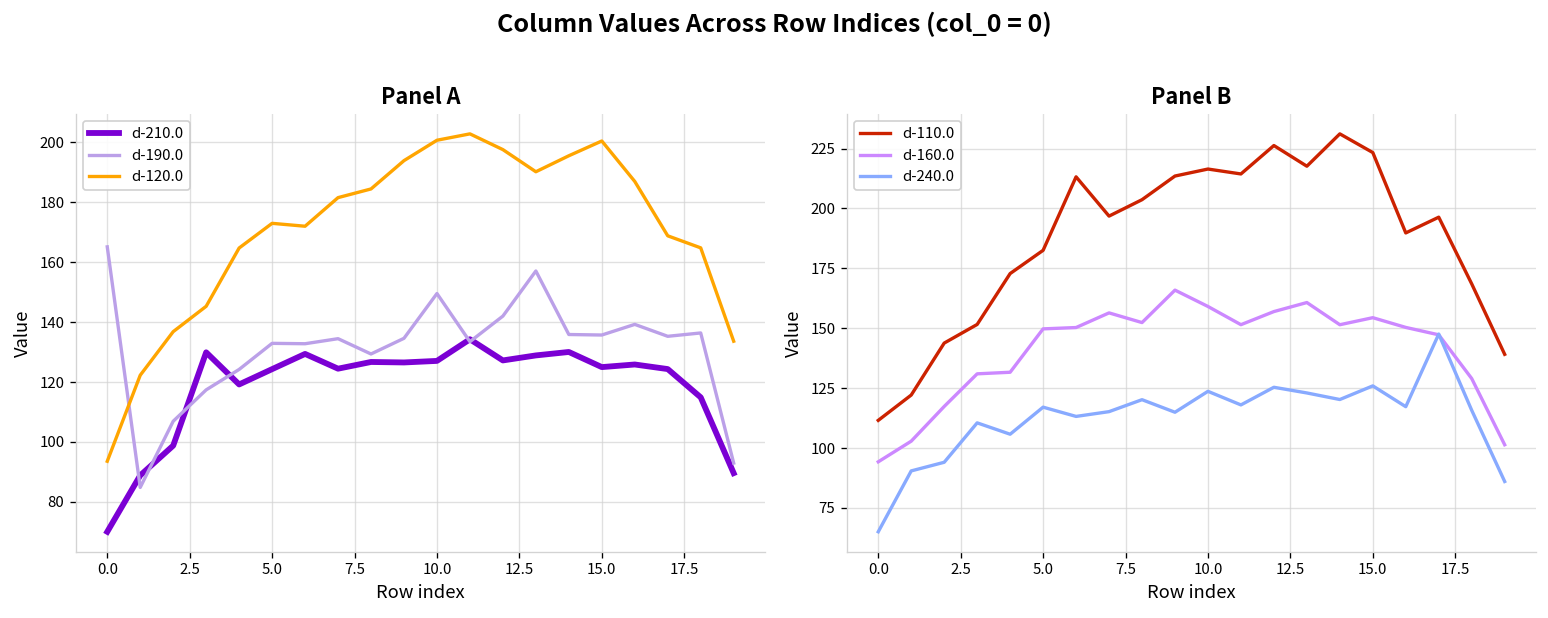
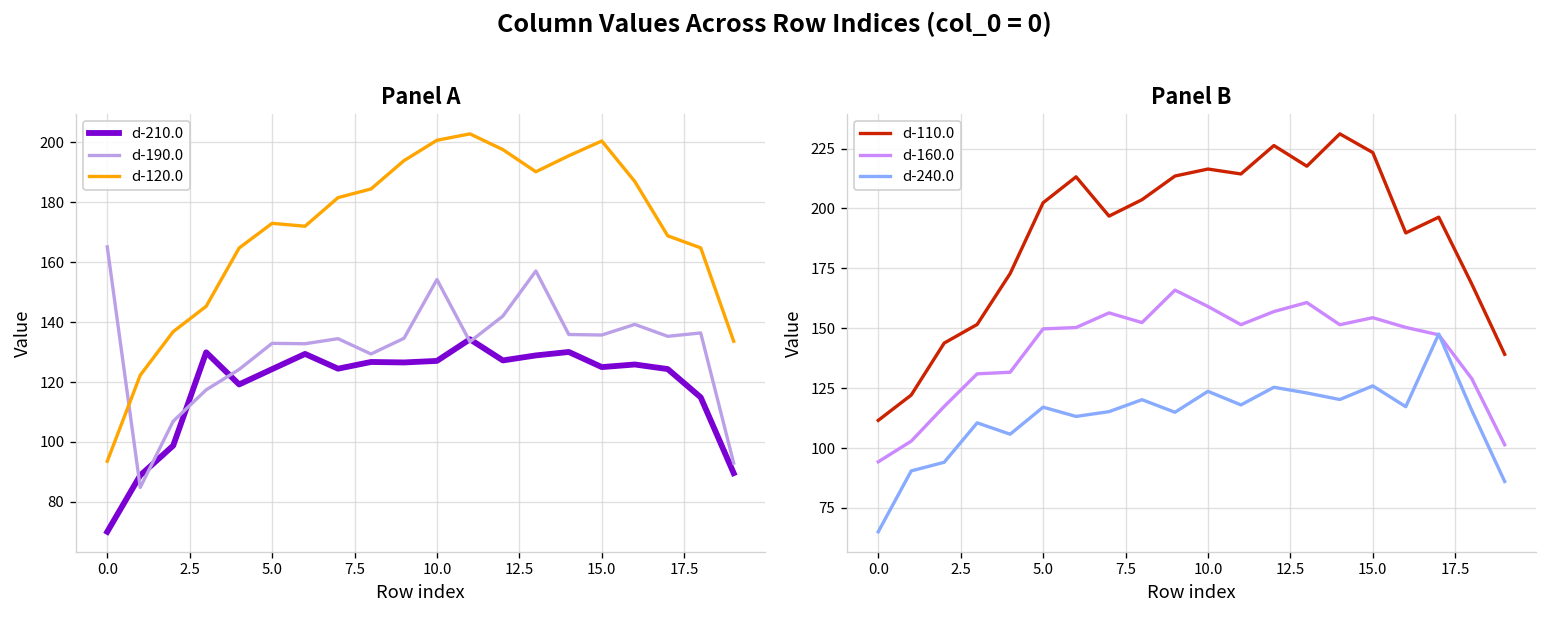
  {
    "Panel A": {
      "d-210.0": {
        "0.0": 70,
        "5.0": 124,
        "10.0": 127,
        "15.0": 125
      },
      "d-190.0": {
        "0.0": 165,
        "5.0": 133,
-       "10.0": 150,
+       "10.0": 154,
        "15.0": 136
      },
      "d-120.0": {
        "0.0": 94,
        "5.0": 173,
        "10.0": 201,
        "15.0": 200
      }
    },
    "Panel B": {
      "d-110.0": {
        "0.0": 112,
-       "5.0": 183,
+       "5.0": 202,
        "10.0": 216,
        "15.0": 223
      },
      "d-160.0": {
        "0.0": 94,
        "5.0": 150,
        "10.0": 159,
        "15.0": 154
      },
      "d-240.0": {
        "0.0": 65,
        "5.0": 117,
        "10.0": 124,
        "15.0": 126
      }
    }
  }
